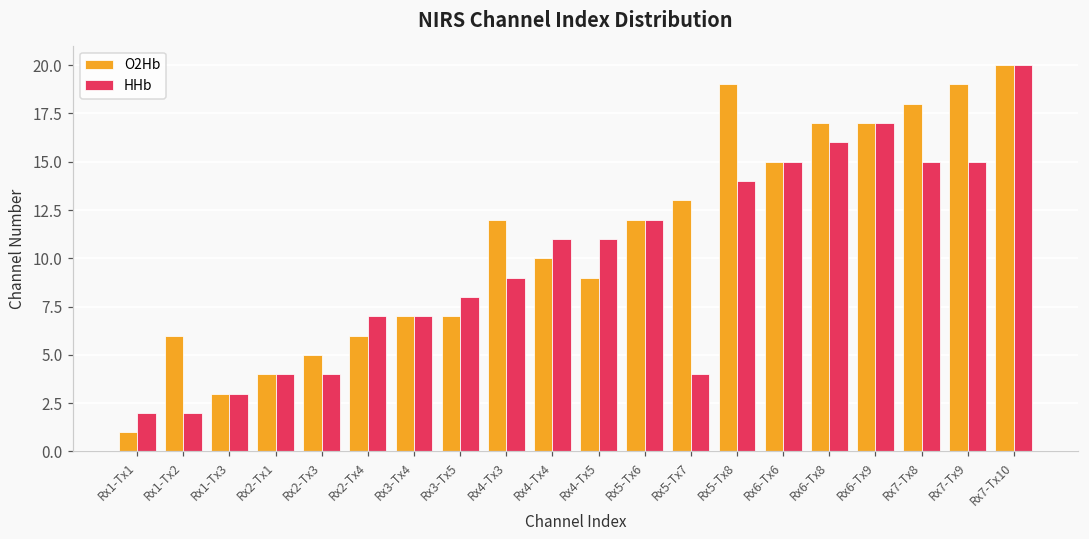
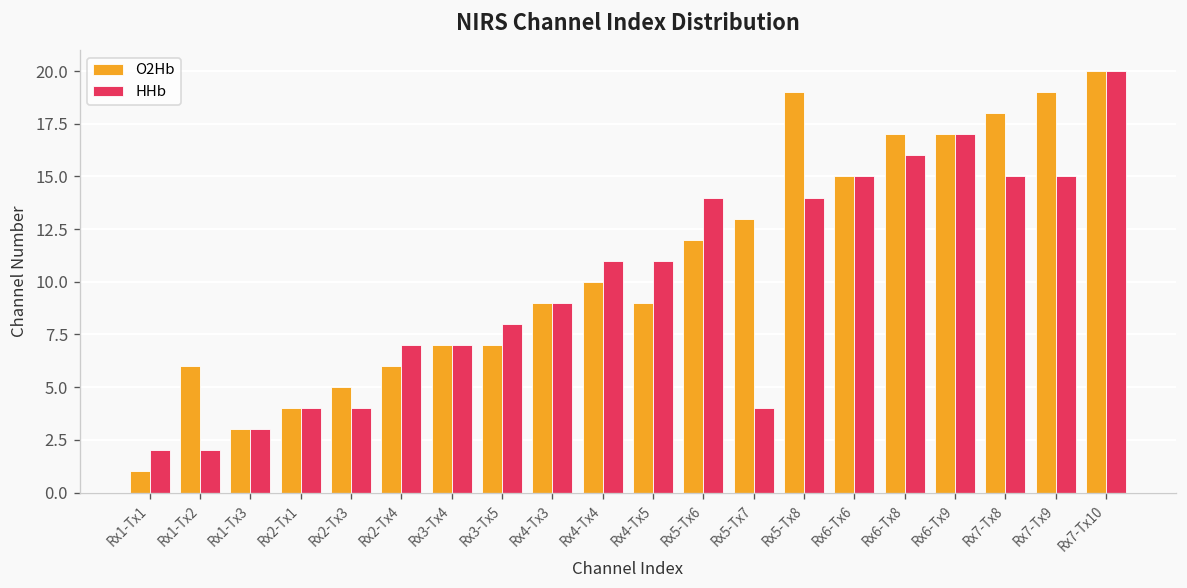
  {
    "O2Hb": {
      "Rx1-Tx1": 1,
      "Rx1-Tx2": 6,
      "Rx1-Tx3": 3,
      "Rx2-Tx1": 4,
      "Rx2-Tx3": 5,
      "Rx2-Tx4": 6,
      "Rx3-Tx4": 7,
      "Rx3-Tx5": 7,
-     "Rx4-Tx3": 12,
+     "Rx4-Tx3": 9,
      "Rx4-Tx4": 10,
      "Rx4-Tx5": 9,
      "Rx5-Tx6": 12,
      "Rx5-Tx7": 13,
      "Rx5-Tx8": 19,
      "Rx6-Tx6": 15,
      "Rx6-Tx8": 17,
      "Rx6-Tx9": 17,
      "Rx7-Tx8": 18,
      "Rx7-Tx9": 19,
      "Rx7-Tx10": 20
    },
    "HHb": {
      "Rx1-Tx1": 2,
      "Rx1-Tx2": 2,
      "Rx1-Tx3": 3,
      "Rx2-Tx1": 4,
      "Rx2-Tx3": 4,
      "Rx2-Tx4": 7,
      "Rx3-Tx4": 7,
      "Rx3-Tx5": 8,
      "Rx4-Tx3": 9,
      "Rx4-Tx4": 11,
      "Rx4-Tx5": 11,
-     "Rx5-Tx6": 12,
+     "Rx5-Tx6": 14,
      "Rx5-Tx7": 4,
      "Rx5-Tx8": 14,
      "Rx6-Tx6": 15,
      "Rx6-Tx8": 16,
      "Rx6-Tx9": 17,
      "Rx7-Tx8": 15,
      "Rx7-Tx9": 15,
      "Rx7-Tx10": 20
    }
  }
